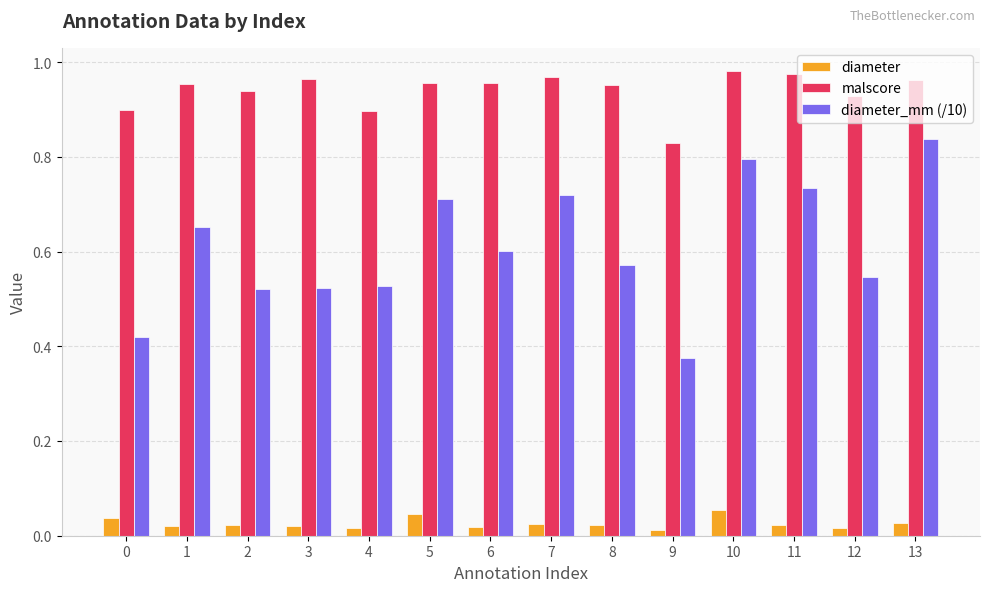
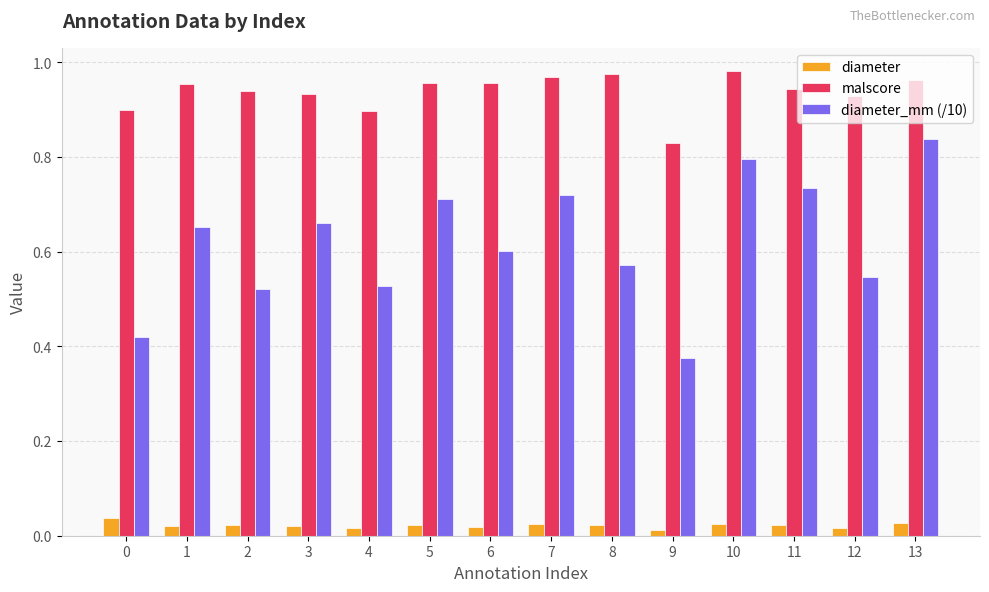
  {
    "diameter": {
      "0": 0.04,
      "1": 0.02,
      "2": 0.02,
      "3": 0.02,
      "4": 0.02,
-     "5": 0.05,
+     "5": 0.02,
      "6": 0.02,
      "7": 0.02,
      "8": 0.02,
      "9": 0.01,
-     "10": 0.05,
+     "10": 0.02,
      "11": 0.02,
      "12": 0.02,
      "13": 0.03
    },
    "malscore": {
      "0": 0.90,
      "1": 0.95,
      "2": 0.94,
-     "3": 0.96,
+     "3": 0.93,
      "4": 0.90,
      "5": 0.96,
      "6": 0.96,
      "7": 0.97,
-     "8": 0.95,
+     "8": 0.97,
      "9": 0.83,
      "10": 0.98,
-     "11": 0.97
+     "11": 0.94
    },
    "diameter_mm (/10)": {
      "0": 0.42,
      "1": 0.65,
      "2": 0.52,
-     "3": 0.52,
+     "3": 0.66,
      "4": 0.53,
      "5": 0.71,
      "6": 0.60,
      "7": 0.72,
      "8": 0.57,
      "9": 0.38,
      "10": 0.80,
      "11": 0.73,
      "12": 0.55,
      "13": 0.84
    }
  }
